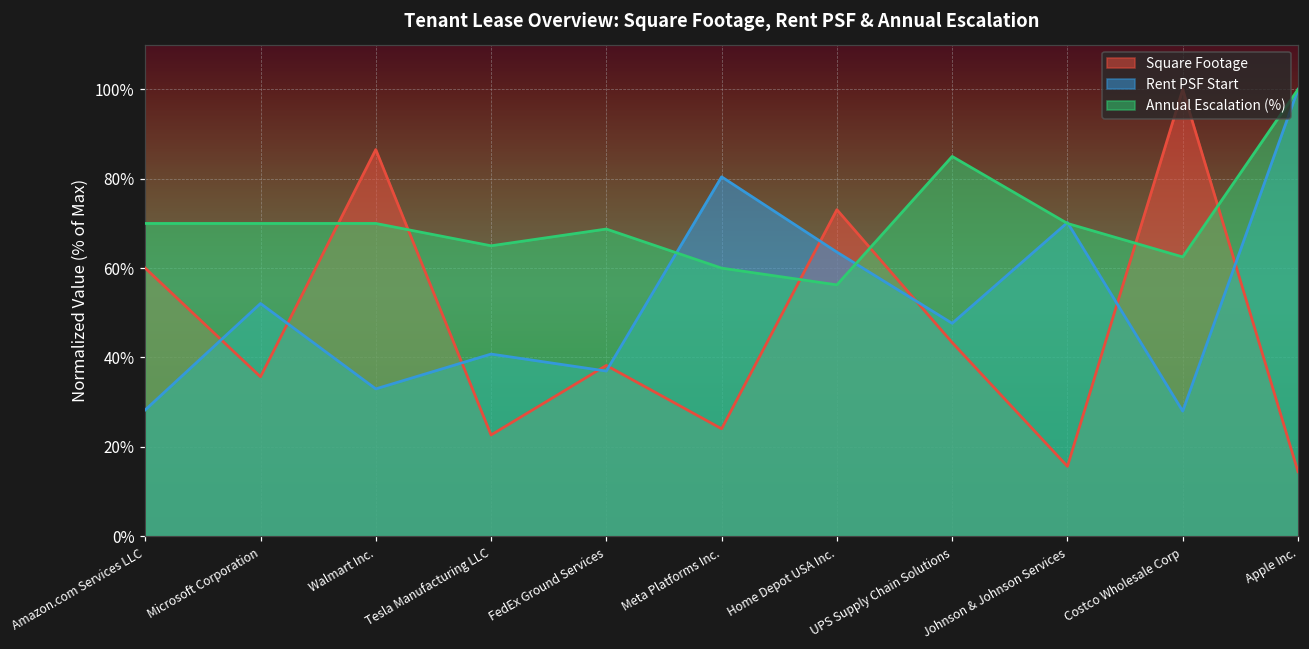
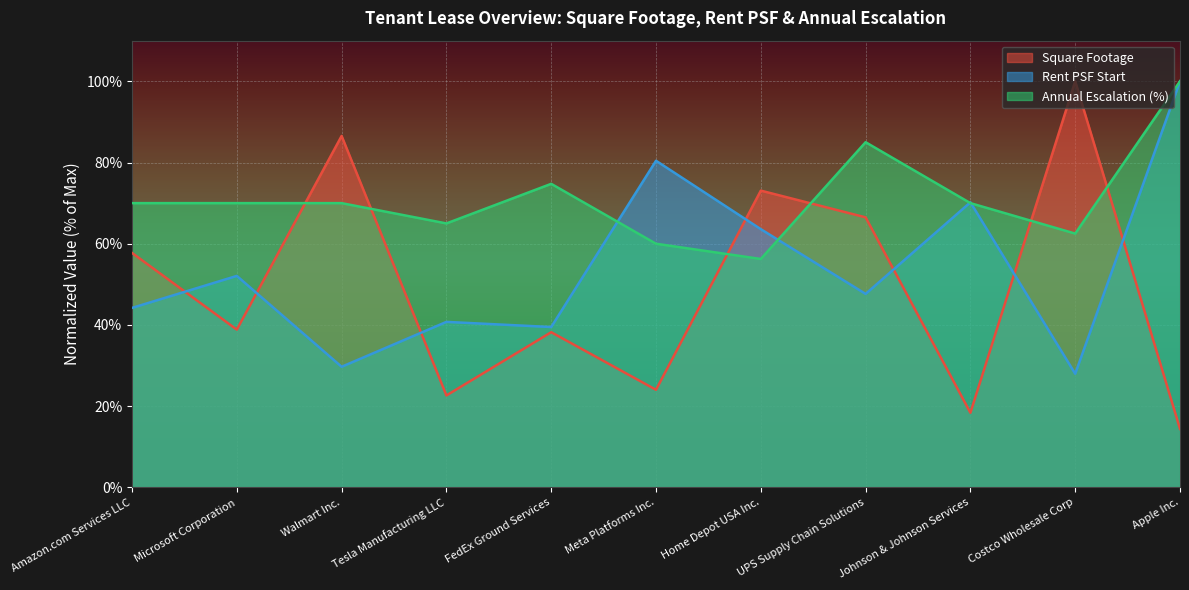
  {
    "Square Footage": {
-     "Amazon.com Services LLC": "60%",
-     "Microsoft Corporation": "36%",
+     "Amazon.com Services LLC": "58%",
+     "Microsoft Corporation": "39%",
      "Walmart Inc.": "87%",
      "Tesla Manufacturing LLC": "23%",
      "FedEx Ground Services": "38%",
      "Meta Platforms Inc.": "24%",
      "Home Depot USA Inc.": "73%",
-     "UPS Supply Chain Solutions": "43%",
-     "Johnson & Johnson Services": "16%",
+     "UPS Supply Chain Solutions": "66%",
+     "Johnson & Johnson Services": "18%",
      "Apple Inc.": "14%"
    },
    "Rent PSF Start": {
-     "Amazon.com Services LLC": "28%",
+     "Amazon.com Services LLC": "44%",
      "Microsoft Corporation": "52%",
-     "Walmart Inc.": "33%",
+     "Walmart Inc.": "30%",
      "Tesla Manufacturing LLC": "41%",
-     "FedEx Ground Services": "37%",
+     "FedEx Ground Services": "39%",
      "Meta Platforms Inc.": "80%",
      "Home Depot USA Inc.": "64%",
      "UPS Supply Chain Solutions": "48%",
      "Costco Wholesale Corp": "28%"
    },
    "Annual Escalation (%)": {
      "Amazon.com Services LLC": "70%",
      "Microsoft Corporation": "70%",
      "Walmart Inc.": "70%",
      "Tesla Manufacturing LLC": "65%",
-     "FedEx Ground Services": "69%",
+     "FedEx Ground Services": "75%",
      "Meta Platforms Inc.": "60%",
      "Home Depot USA Inc.": "56%",
      "UPS Supply Chain Solutions": "85%",
      "Costco Wholesale Corp": "63%"
    }
  }
